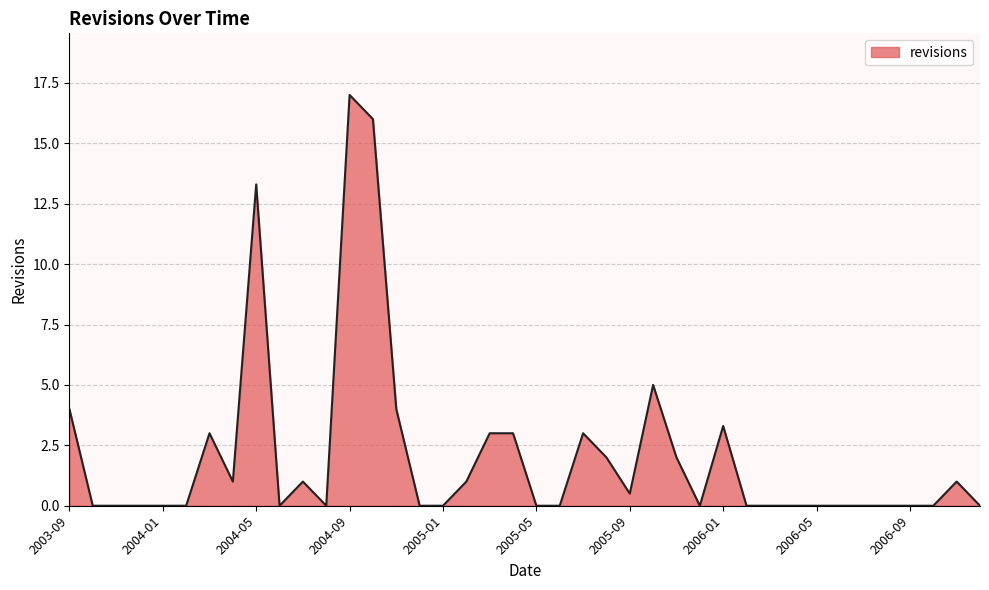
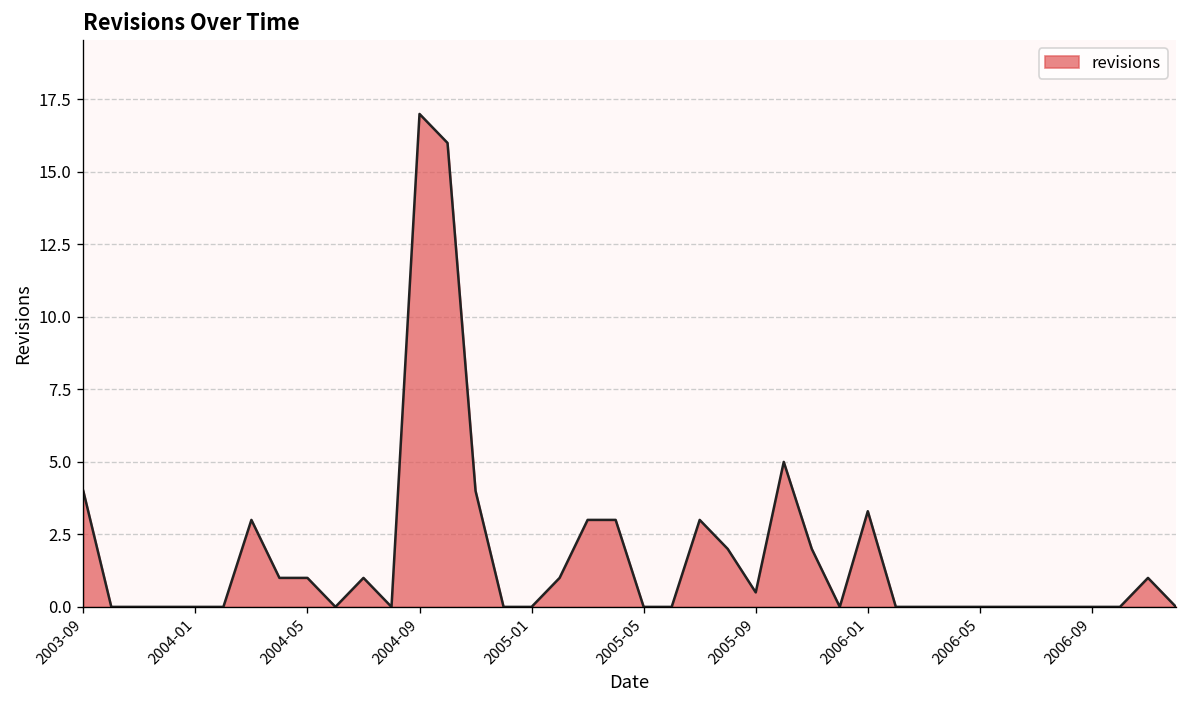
  {
    "2003-09": 4.0,
    "2004-01": 0.0,
-   "2004-05": 13.3,
+   "2004-05": 1.0,
    "2004-09": 17.0,
    "2005-01": 0.0,
    "2005-05": 0.0,
    "2005-09": 0.5,
    "2006-01": 3.3,
    "2006-05": 0.0,
    "2006-09": 0.0
  }
